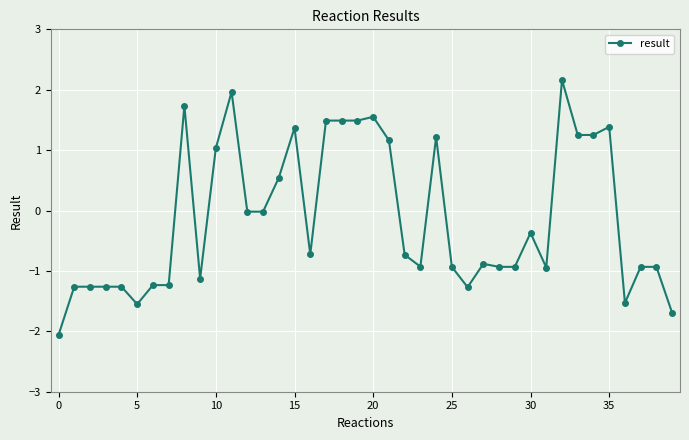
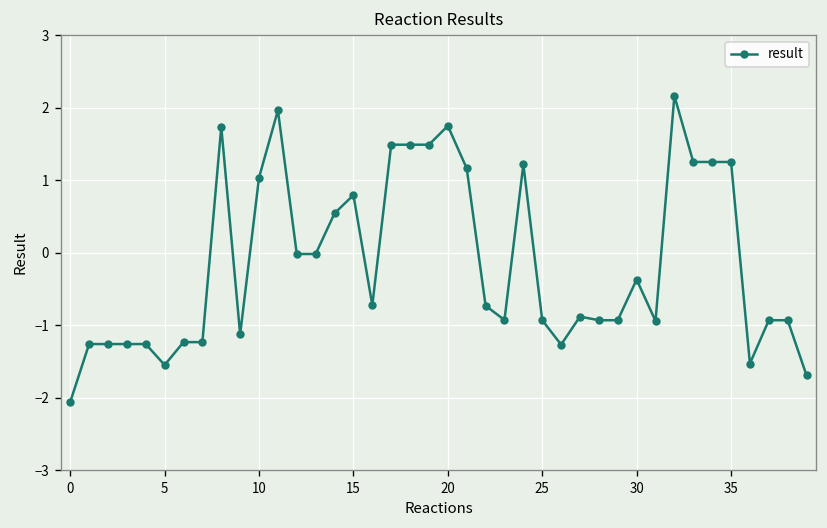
  {
    "0": -2.1,
    "5": -1.6,
    "10": 1.0,
-   "15": 1.4,
-   "20": 1.6,
+   "15": 0.8,
+   "20": 1.7,
    "25": -0.9,
    "30": -0.4,
-   "35": 1.4
+   "35": 1.3
  }
